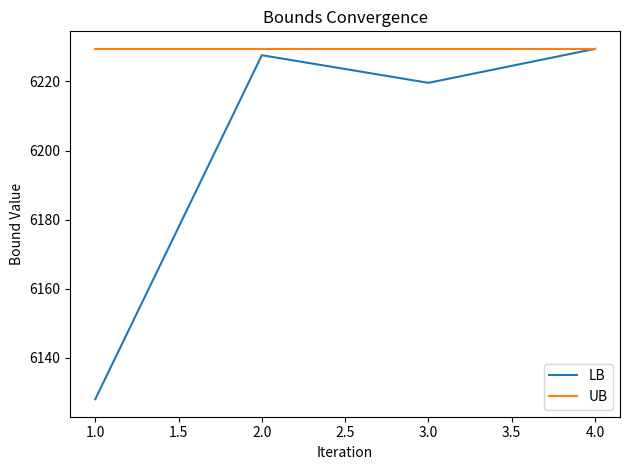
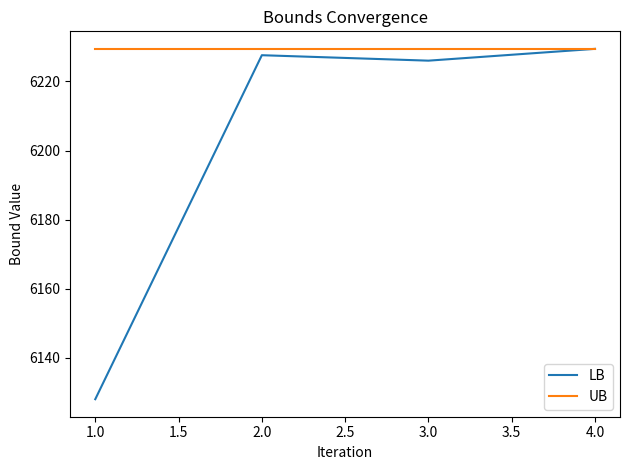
  {
    "LB": {
      "1.0": 6128,
      "2.0": 6228,
-     "3.0": 6220
+     "3.0": 6226
    },
    "UB": {
      "1.0": 6229,
      "2.0": 6229,
      "3.0": 6229
    }
  }
